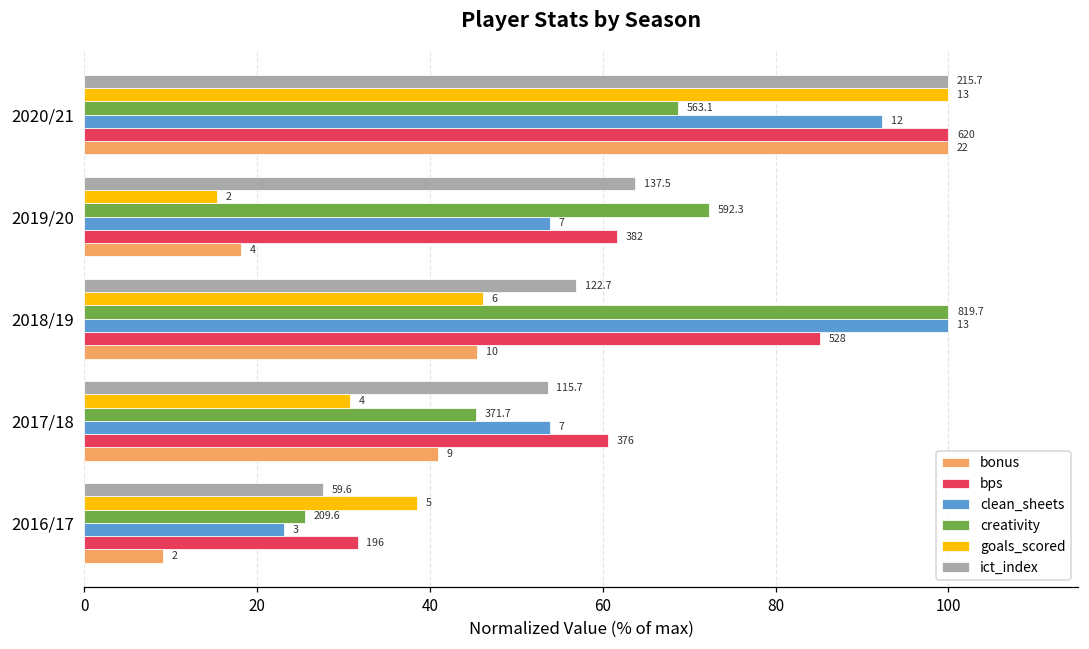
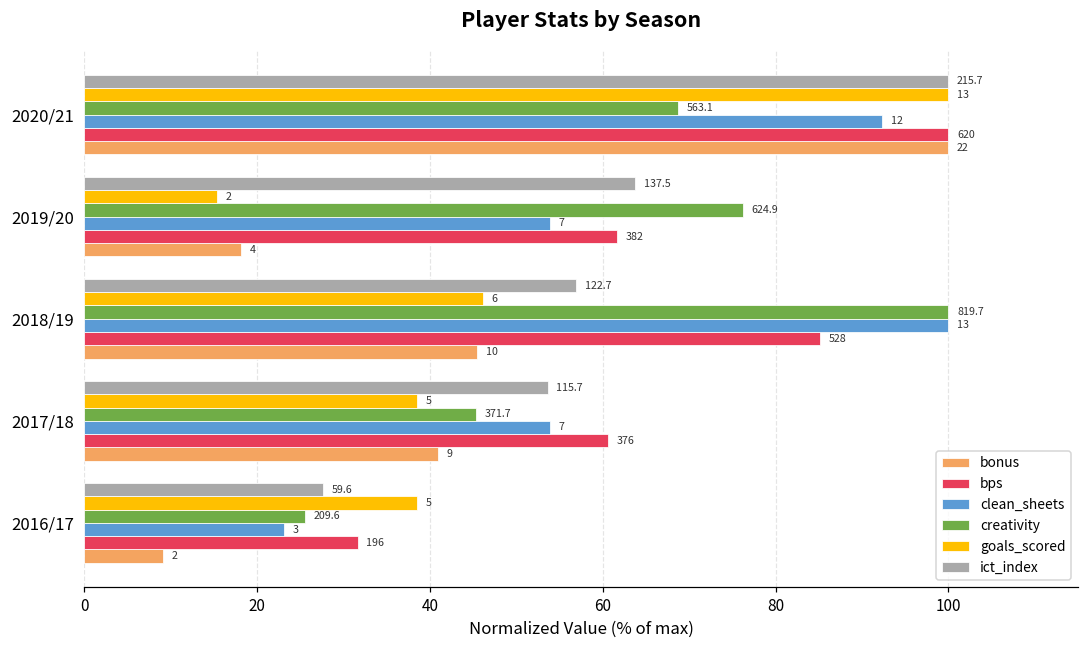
  {
    "creativity": {
-     "2019/20": 592.3
+     "2019/20": 624.9
    },
    "goals_scored": {
-     "2017/18": 4
+     "2017/18": 5
    }
  }
